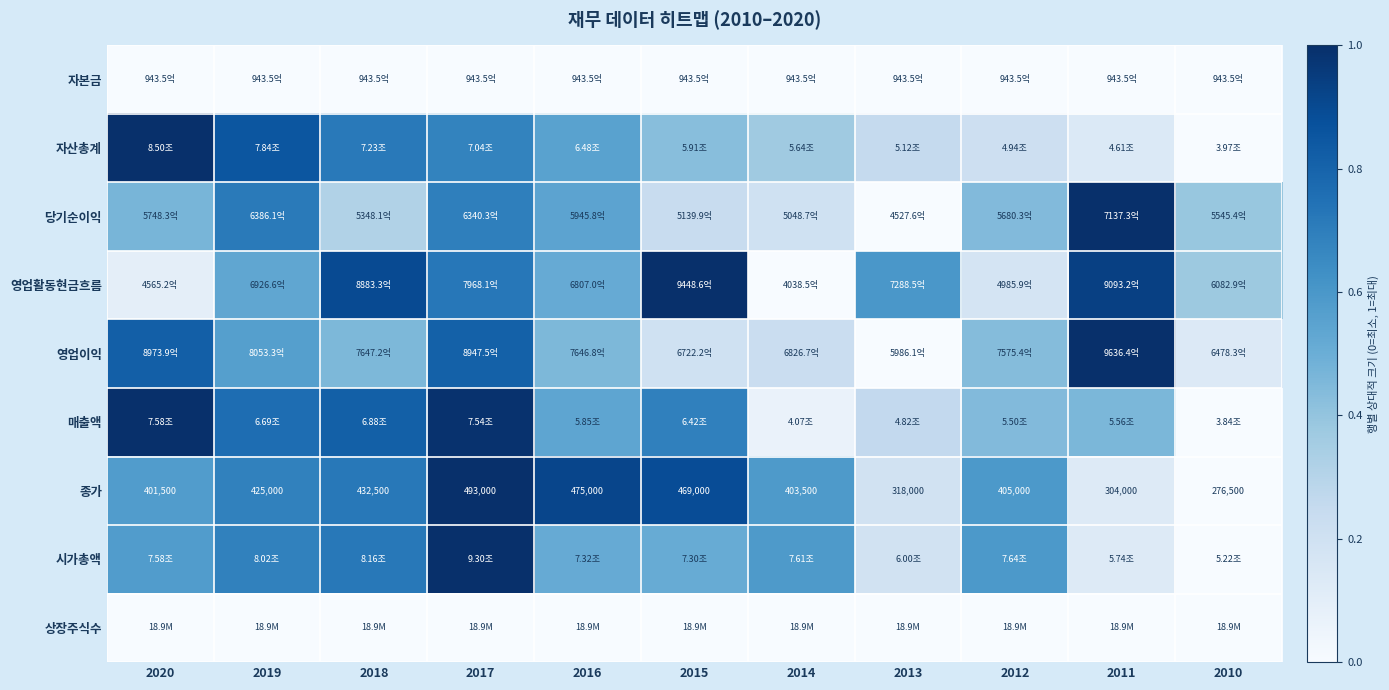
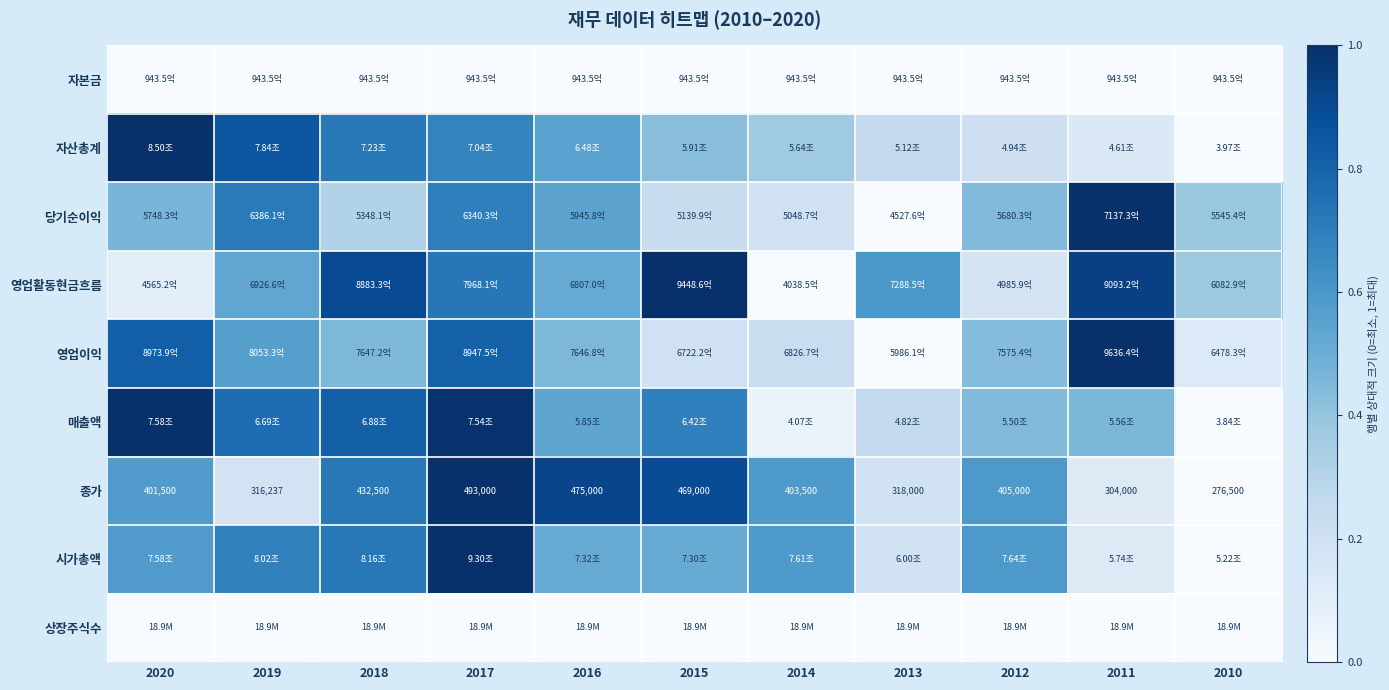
  {
    "자본금": {
      "2020": "943.5억",
      "2019": "943.5억",
      "2018": "943.5억",
      "2017": "943.5억",
      "2016": "943.5억",
      "2015": "943.5억",
      "2014": "943.5억",
      "2013": "943.5억",
      "2012": "943.5억",
      "2011": "943.5억",
      "2010": "943.5억"
    },
    "자산총계": {
      "2020": "8.50조",
      "2019": "7.84조",
      "2018": "7.23조",
      "2017": "7.04조",
      "2016": "6.48조",
      "2015": "5.91조",
      "2014": "5.64조",
      "2013": "5.12조",
      "2012": "4.94조",
      "2011": "4.61조",
      "2010": "3.97조"
    },
    "당기순이익": {
      "2020": "5748.3억",
      "2019": "6386.1억",
      "2018": "5348.1억",
      "2017": "6340.3억",
      "2016": "5945.8억",
      "2015": "5139.9억",
      "2014": "5048.7억",
      "2013": "4527.6억",
      "2012": "5680.3억",
      "2011": "7137.3억",
      "2010": "5545.4억"
    },
    "영업활동현금흐름": {
      "2020": "4565.2억",
      "2019": "6926.6억",
      "2018": "8883.3억",
      "2017": "7968.1억",
      "2016": "6807.0억",
      "2015": "9448.6억",
      "2014": "4038.5억",
      "2013": "7288.5억",
      "2012": "4985.9억",
      "2011": "9093.2억",
      "2010": "6082.9억"
    },
    "영업이익": {
      "2020": "8973.9억",
      "2019": "8053.3억",
      "2018": "7647.2억",
      "2017": "8947.5억",
      "2016": "7646.8억",
      "2015": "6722.2억",
      "2014": "6826.7억",
      "2013": "5986.1억",
      "2012": "7575.4억",
      "2011": "9636.4억",
      "2010": "6478.3억"
    },
    "매출액": {
      "2020": "7.58조",
      "2019": "6.69조",
      "2018": "6.88조",
      "2017": "7.54조",
      "2016": "5.85조",
      "2015": "6.42조",
      "2014": "4.07조",
      "2013": "4.82조",
      "2012": "5.50조",
      "2011": "5.56조",
      "2010": "3.84조"
    },
    "종가": {
      "2020": "401,500",
-     "2019": "425,000",
+     "2019": "316,237",
      "2018": "432,500",
      "2017": "493,000",
      "2016": "475,000",
      "2015": "469,000",
      "2014": "403,500",
      "2013": "318,000",
      "2012": "405,000",
      "2011": "304,000",
      "2010": "276,500"
    },
    "시가총액": {
      "2020": "7.58조",
      "2019": "8.02조",
      "2018": "8.16조",
      "2017": "9.30조",
      "2016": "7.32조",
      "2015": "7.30조",
      "2014": "7.61조",
      "2013": "6.00조",
      "2012": "7.64조",
      "2011": "5.74조",
      "2010": "5.22조"
    },
    "상장주식수": {
      "2020": "18.9M",
      "2019": "18.9M",
      "2018": "18.9M",
      "2017": "18.9M",
      "2016": "18.9M",
      "2015": "18.9M",
      "2014": "18.9M",
      "2013": "18.9M",
      "2012": "18.9M",
      "2011": "18.9M",
      "2010": "18.9M"
    }
  }
